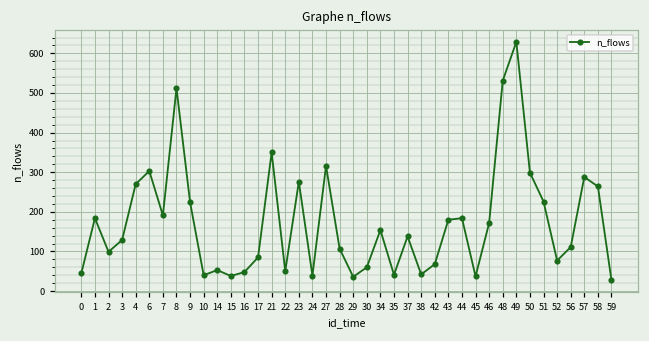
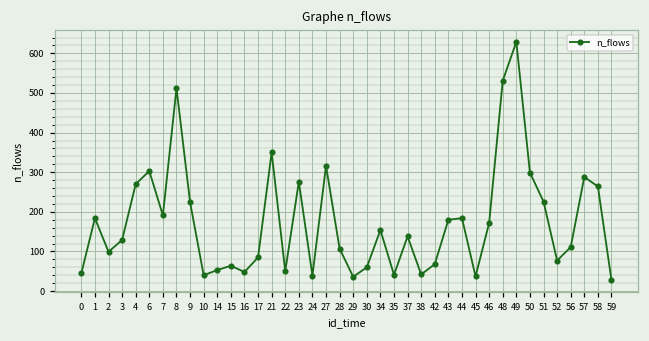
  {
    "0": 50,
    "1": 180,
    "2": 100,
    "3": 130,
    "4": 270,
    "6": 300,
    "7": 190,
    "8": 510,
    "9": 220,
    "10": 40,
    "14": 50,
-   "15": 40,
+   "15": 60,
    "16": 50,
    "17": 90,
    "21": 350,
    "22": 50,
    "23": 280,
    "24": 40,
    "27": 320,
    "28": 110,
    "29": 40,
    "30": 60,
    "34": 150,
    "35": 40,
    "37": 140,
    "38": 40,
    "42": 70,
    "43": 180,
    "44": 180,
    "45": 40,
    "46": 170,
    "48": 530,
    "49": 630,
    "50": 300,
    "51": 230,
    "52": 80,
    "56": 110,
    "57": 290,
    "58": 260,
    "59": 30
  }
